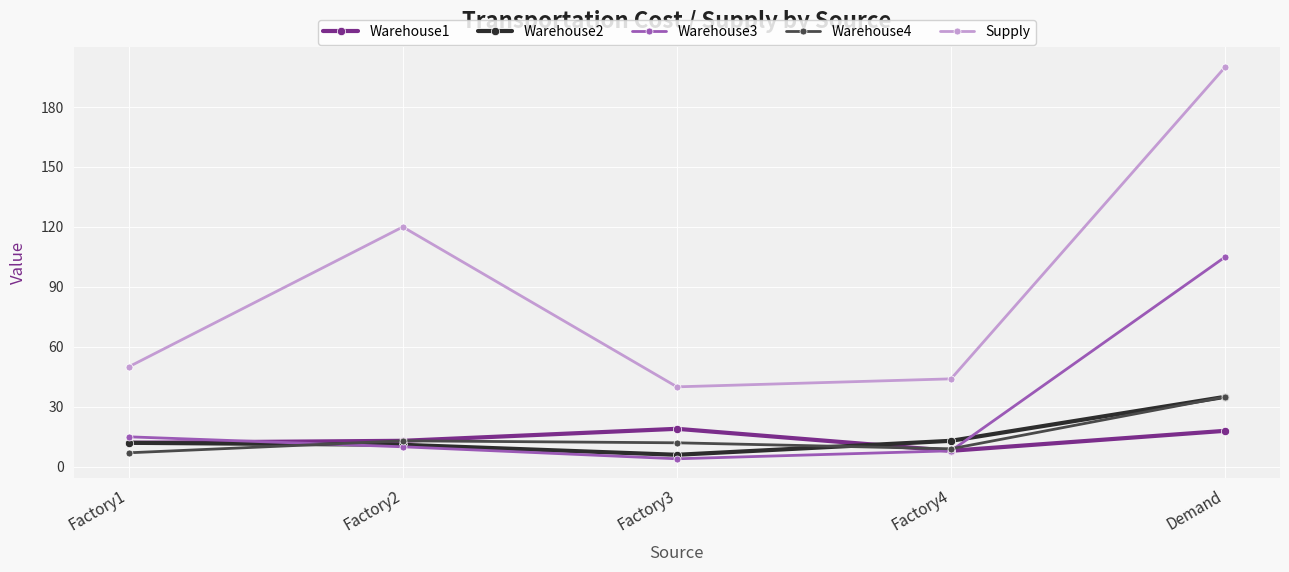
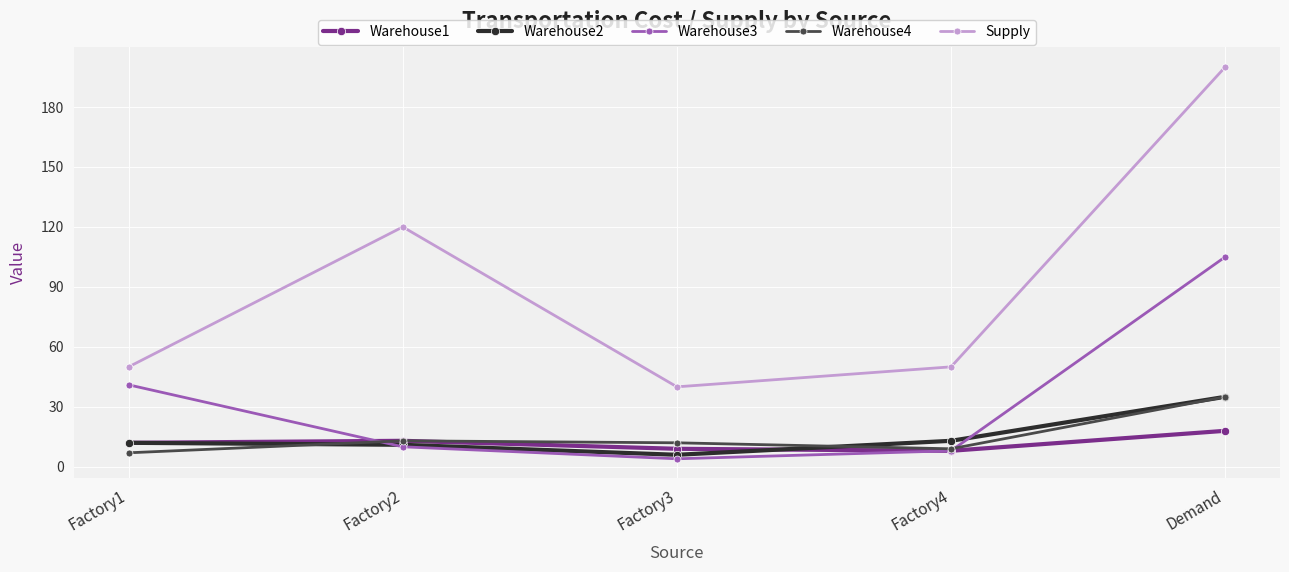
  {
    "Warehouse1": {
-     "Factory3": 19,
+     "Factory3": 9,
      "Demand": 18
    },
    "Warehouse3": {
-     "Factory1": 15,
+     "Factory1": 41,
      "Factory3": 4,
      "Demand": 105
    },
    "Supply": {
      "Factory1": 50,
      "Factory2": 120,
      "Factory3": 40,
-     "Factory4": 44,
+     "Factory4": 50,
      "Demand": 200
    }
  }
